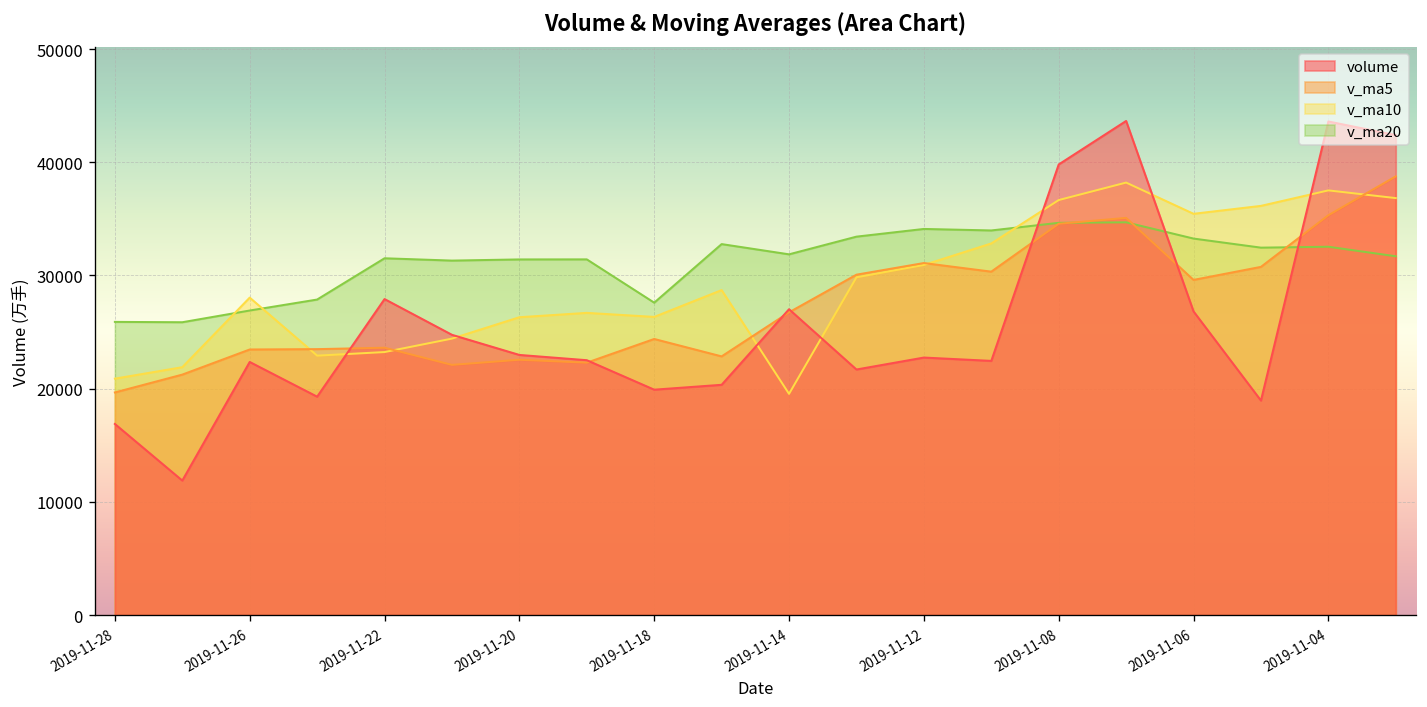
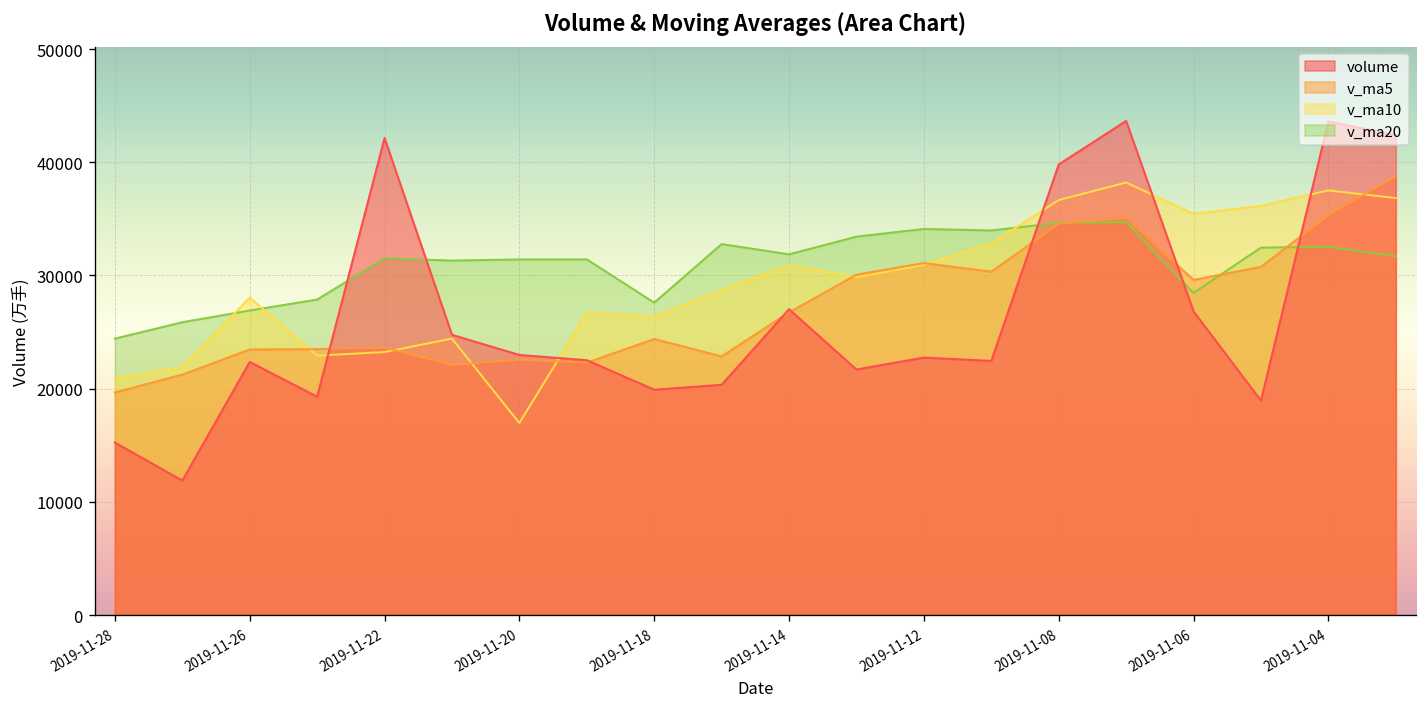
  {
    "v_ma20": {
-     "2019-11-28": 26000,
+     "2019-11-28": 24000,
      "2019-11-26": 27000,
      "2019-11-22": 32000,
      "2019-11-20": 31000,
      "2019-11-18": 28000,
      "2019-11-14": 32000,
      "2019-11-12": 34000,
-     "2019-11-06": 33000,
+     "2019-11-06": 28000,
      "2019-11-04": 33000
    },
    "v_ma10": {
      "2019-11-28": 21000,
      "2019-11-26": 28000,
      "2019-11-22": 23000,
-     "2019-11-20": 26000,
+     "2019-11-20": 17000,
      "2019-11-18": 26000,
-     "2019-11-14": 20000,
+     "2019-11-14": 31000,
      "2019-11-08": 37000,
      "2019-11-06": 35000,
      "2019-11-04": 38000
    },
    "v_ma5": {
      "2019-11-28": 20000,
      "2019-11-26": 23000,
      "2019-11-22": 24000,
      "2019-11-20": 23000,
      "2019-11-18": 24000,
      "2019-11-14": 27000,
      "2019-11-06": 30000,
      "2019-11-04": 35000
    },
    "volume": {
-     "2019-11-28": 17000,
+     "2019-11-28": 15000,
      "2019-11-26": 22000,
-     "2019-11-22": 28000,
+     "2019-11-22": 42000,
      "2019-11-20": 23000,
      "2019-11-18": 20000,
      "2019-11-14": 27000,
      "2019-11-12": 23000,
      "2019-11-08": 40000,
      "2019-11-06": 27000
    }
  }
